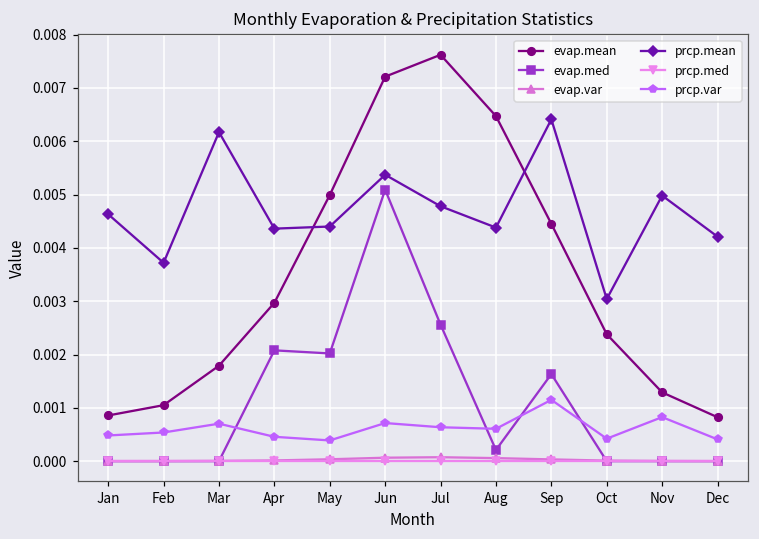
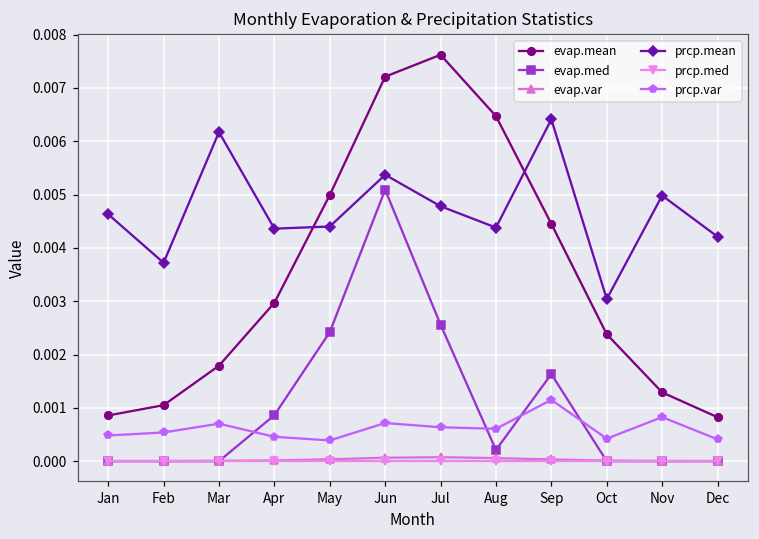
  {
    "evap.med": {
-     "Apr": 0.0021,
-     "May": 0.0020,
+     "Apr": 0.0009,
+     "May": 0.0024,
      "Jun": 0.0051,
      "Jul": 0.0026,
      "Aug": 0.0002,
      "Sep": 0.0016
    }
  }
